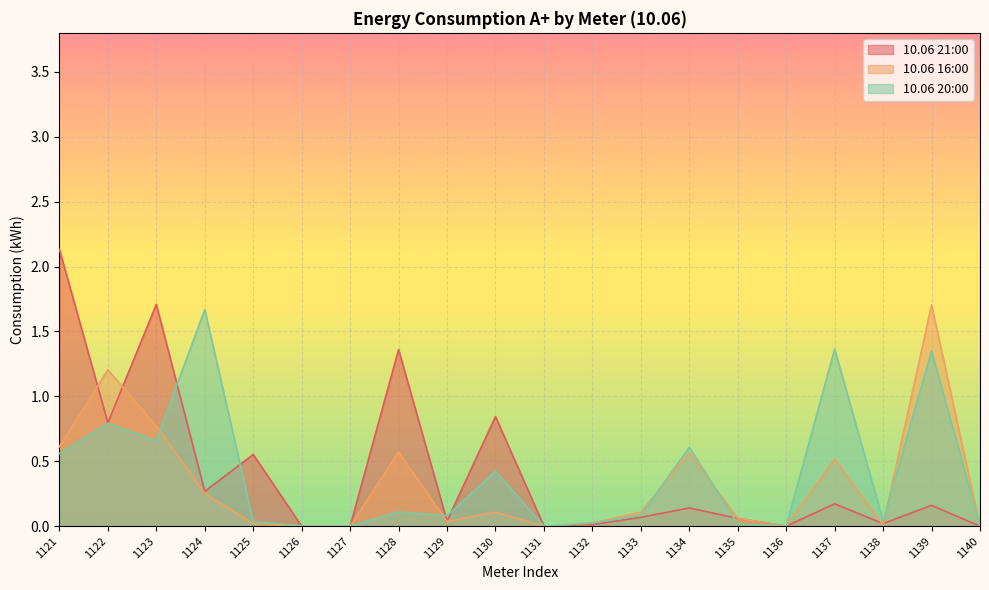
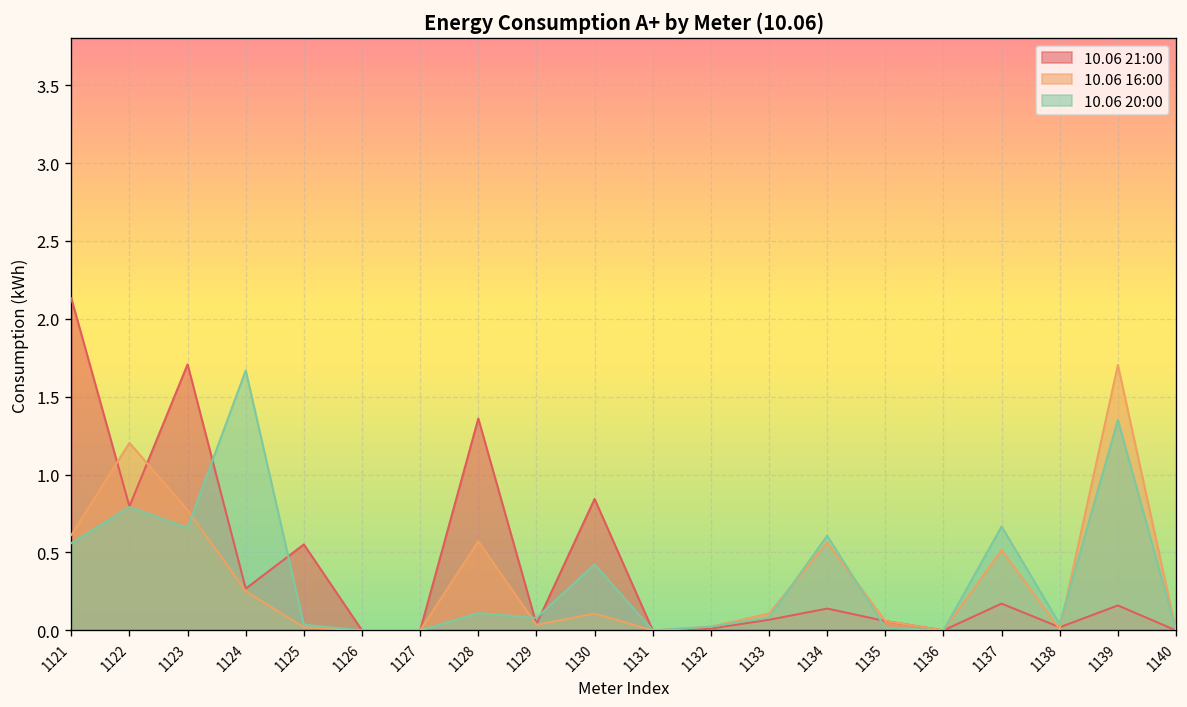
  {
    "10.06 20:00": {
      "1121": 0.56,
      "1123": 0.66,
      "1124": 1.67,
      "1128": 0.11,
      "1129": 0.08,
      "1130": 0.42,
      "1134": 0.61,
      "1135": 0.02,
-     "1137": 1.36,
+     "1137": 0.67,
      "1138": 0.04,
      "1139": 1.35
    }
  }
